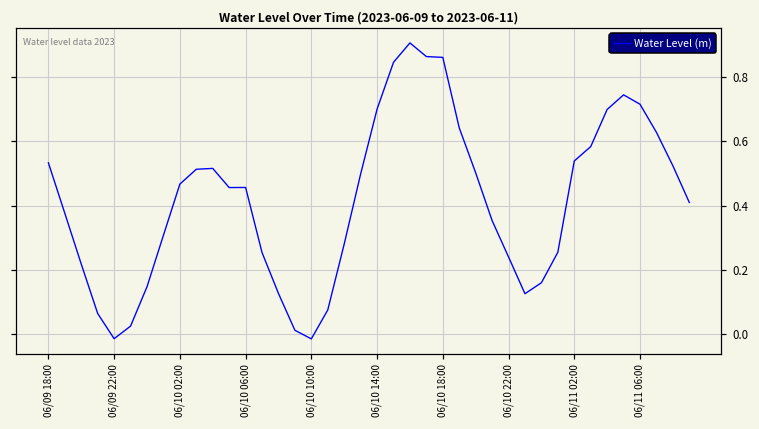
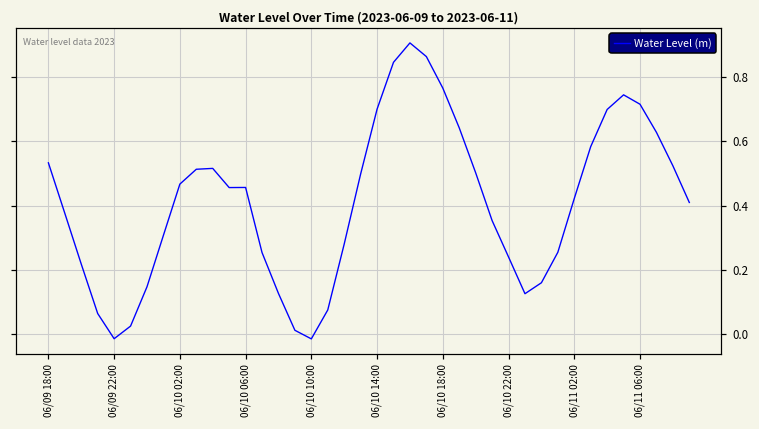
  {
    "06/09 18:00": 0.53,
    "06/09 22:00": -0.01,
    "06/10 02:00": 0.47,
    "06/10 06:00": 0.46,
    "06/10 10:00": -0.01,
    "06/10 14:00": 0.70,
-   "06/10 18:00": 0.86,
+   "06/10 18:00": 0.77,
    "06/10 22:00": 0.24,
-   "06/11 02:00": 0.54,
+   "06/11 02:00": 0.42,
    "06/11 06:00": 0.72
  }
